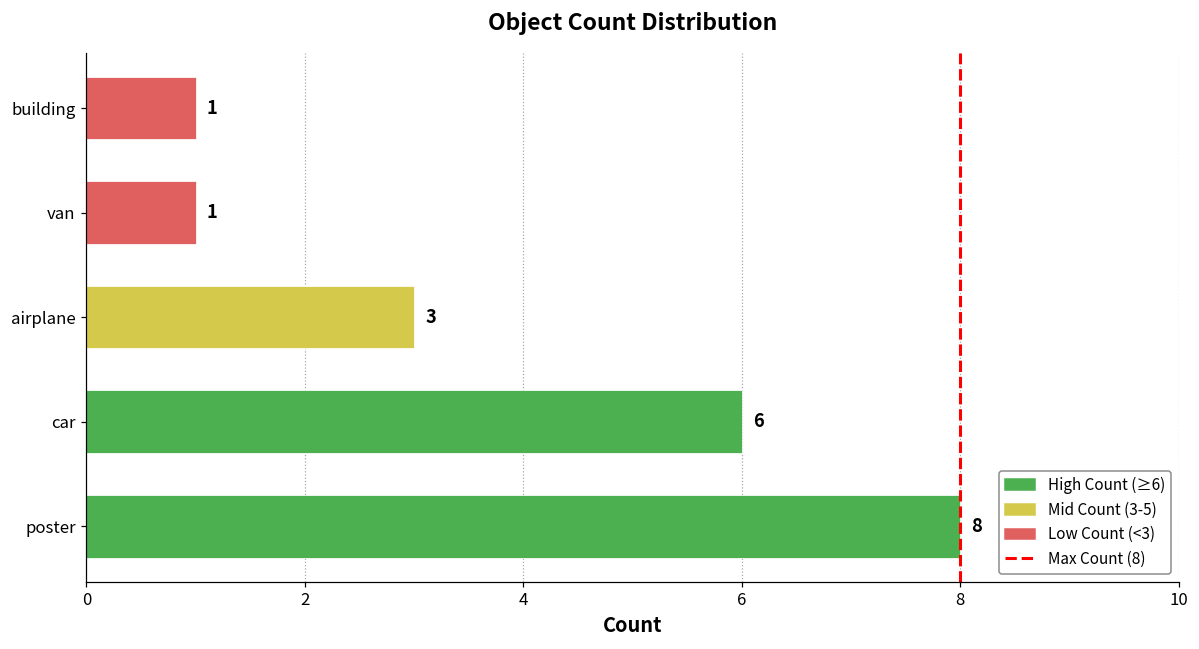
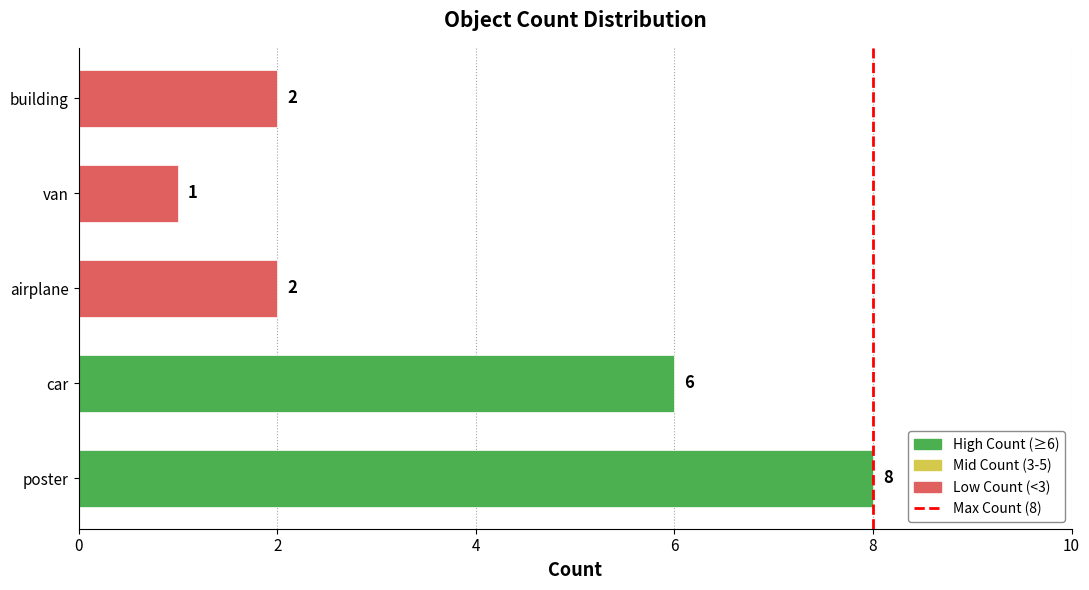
  {
-   "building": 1,
+   "building": 2,
    "van": 1,
-   "airplane": 3,
+   "airplane": 2,
    "car": 6,
    "poster": 8
  }
